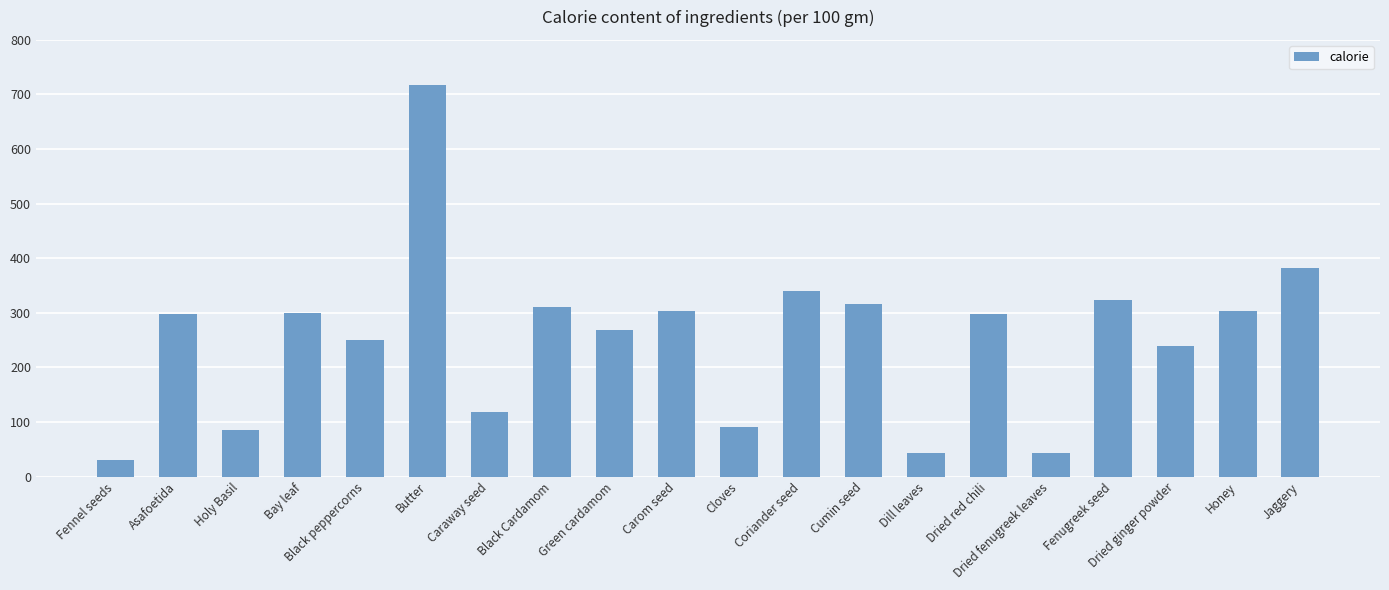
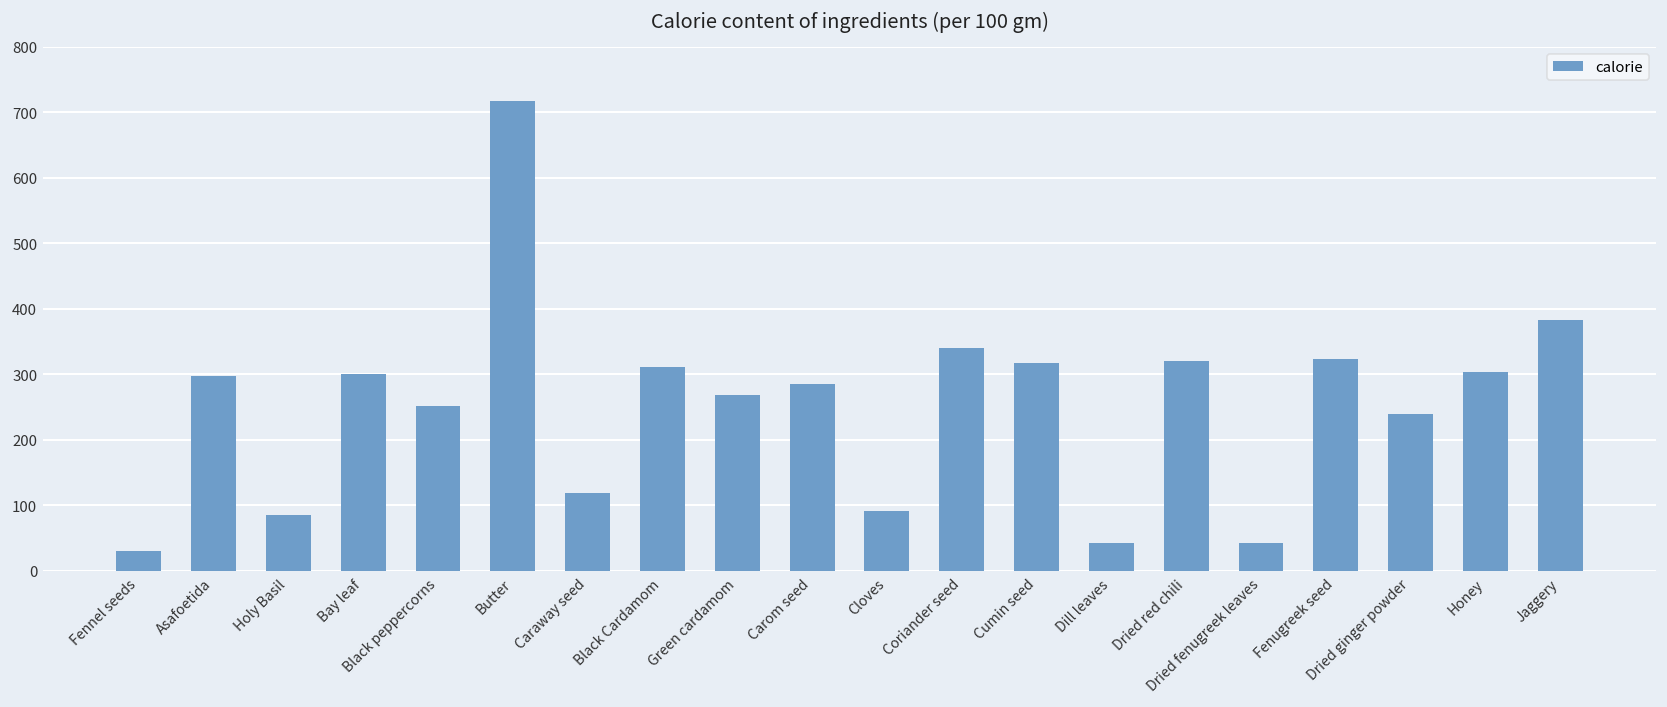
  {
    "Fennel seeds": 30,
    "Asafoetida": 300,
    "Holy Basil": 90,
    "Bay leaf": 300,
    "Black peppercorns": 250,
    "Butter": 720,
    "Caraway seed": 120,
    "Black Cardamom": 310,
    "Green cardamom": 270,
-   "Carom seed": 300,
+   "Carom seed": 290,
    "Cloves": 90,
    "Coriander seed": 340,
    "Cumin seed": 320,
    "Dill leaves": 40,
-   "Dried red chili": 300,
+   "Dried red chili": 320,
    "Dried fenugreek leaves": 40,
    "Fenugreek seed": 320,
    "Dried ginger powder": 240,
    "Honey": 300,
    "Jaggery": 380
  }
